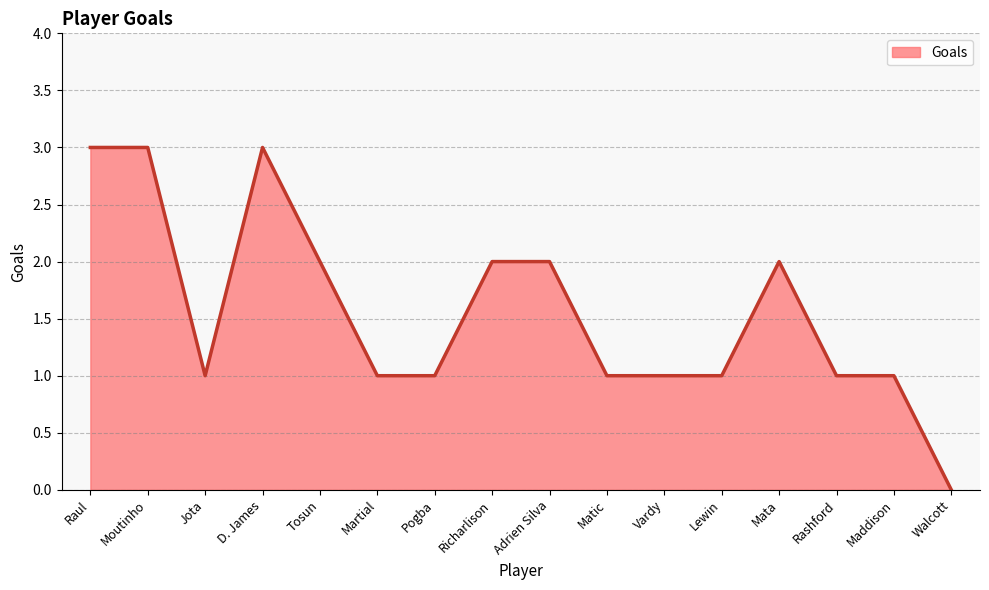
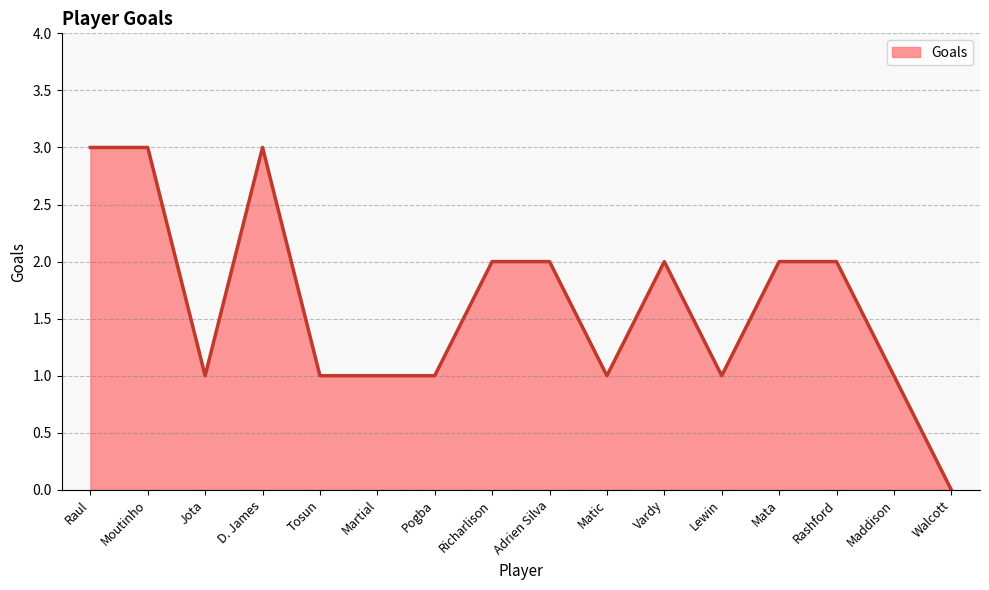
  {
    "Raul": 3,
    "Moutinho": 3,
    "Jota": 1,
    "D. James": 3,
-   "Tosun": 2,
+   "Tosun": 1,
    "Martial": 1,
    "Pogba": 1,
    "Richarlison": 2,
    "Adrien Silva": 2,
    "Matic": 1,
-   "Vardy": 1,
+   "Vardy": 2,
    "Lewin": 1,
    "Mata": 2,
-   "Rashford": 1,
+   "Rashford": 2,
    "Maddison": 1,
    "Walcott": 0
  }
